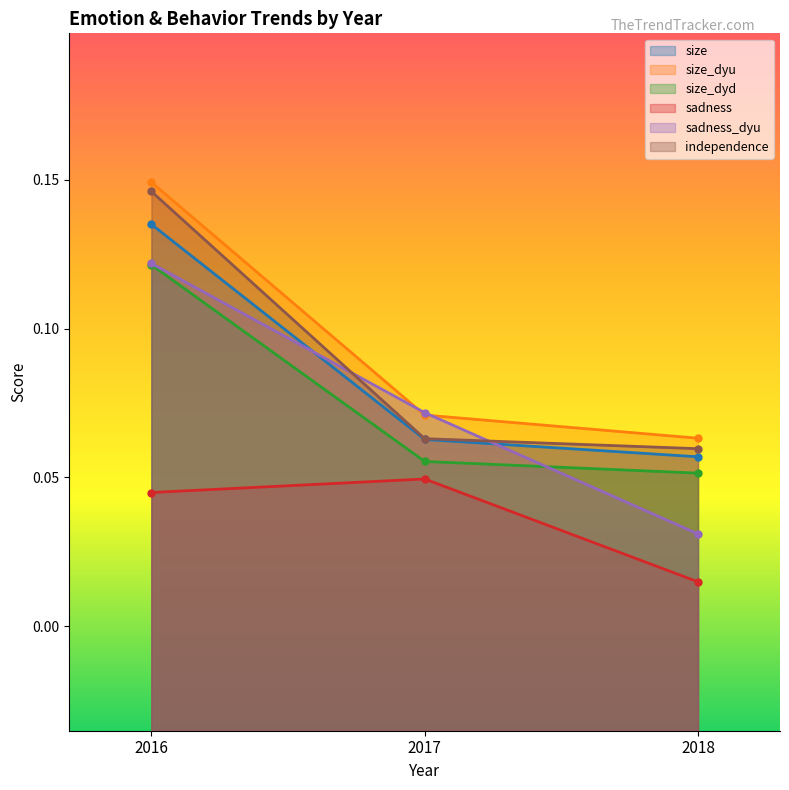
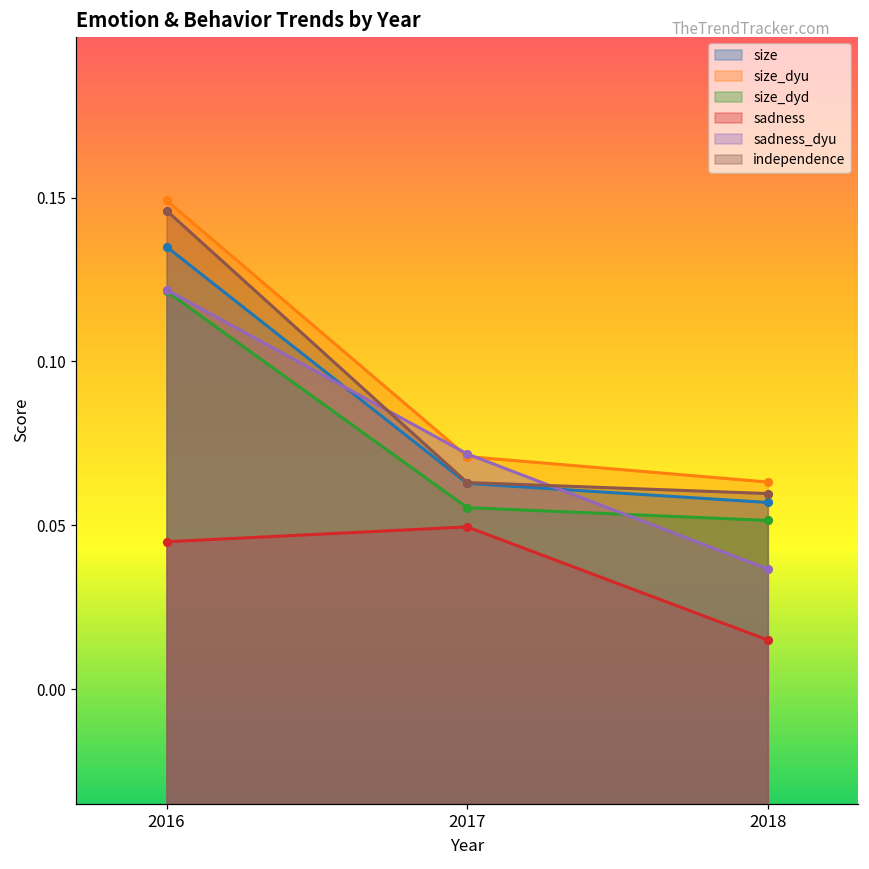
  {
    "size": {
      "2016": 0.135,
      "2018": 0.057
    },
    "size_dyd": {
      "2017": 0.055,
      "2018": 0.051
    },
    "sadness_dyu": {
-     "2018": 0.031
+     "2018": 0.037
    }
  }
